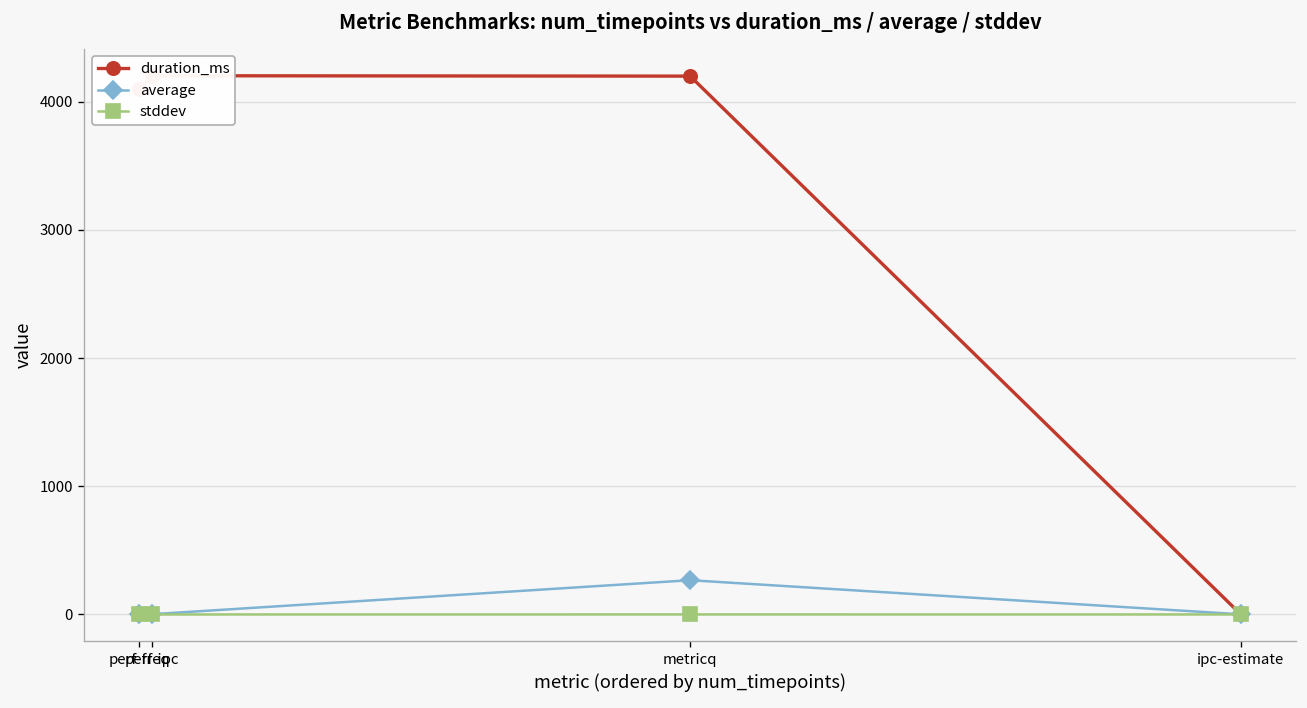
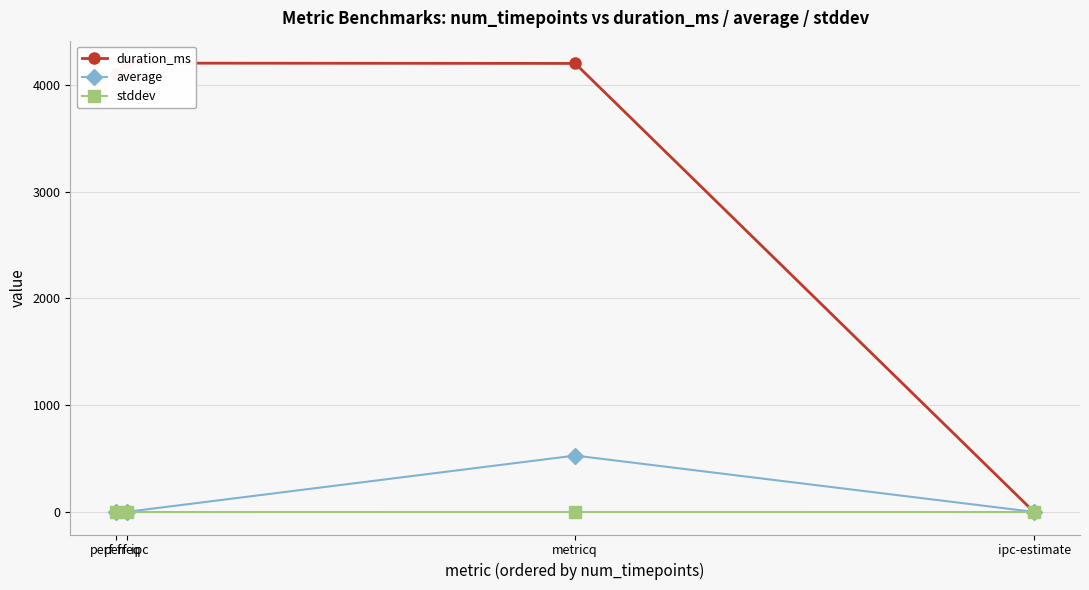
  {
    "duration_ms": {
      "metricq": 4200
    },
    "average": {
-     "metricq": 270
+     "metricq": 530
    },
    "stddev": {
      "metricq": 0
    }
  }
